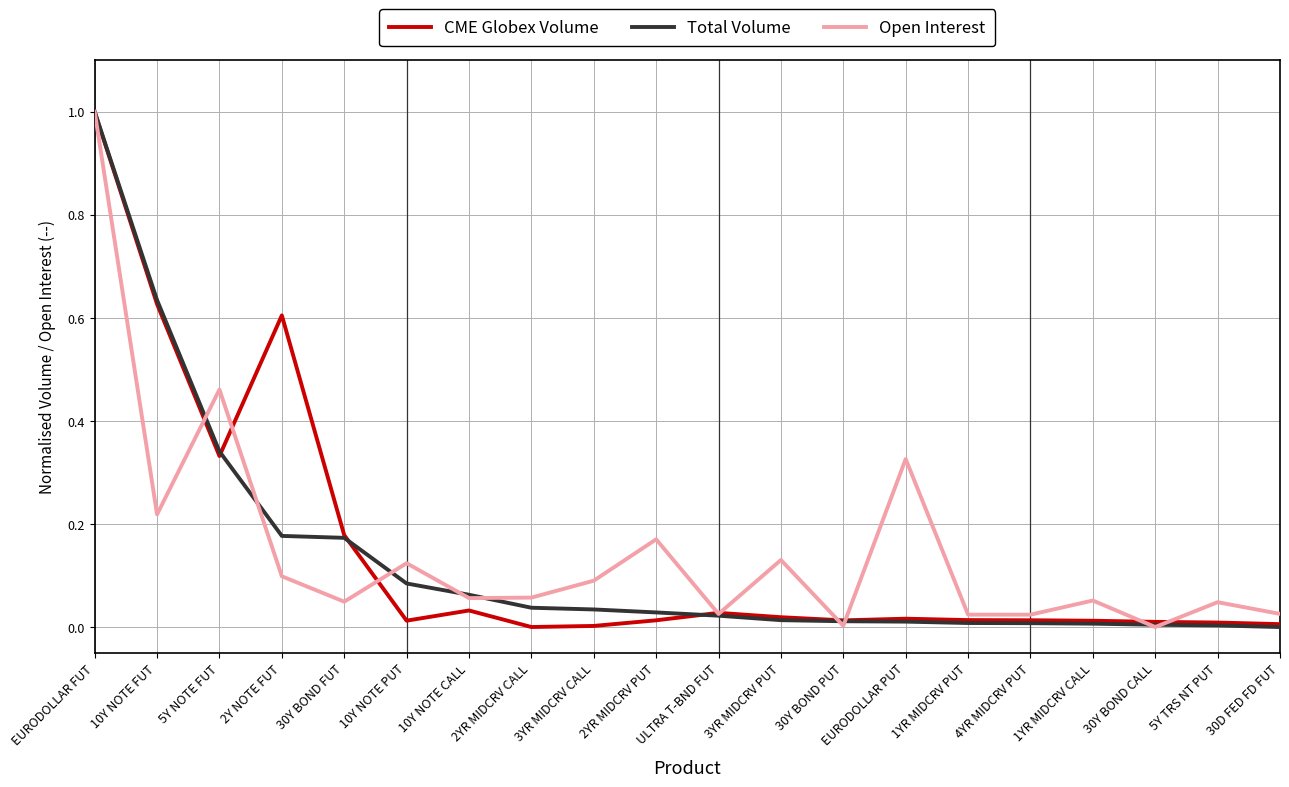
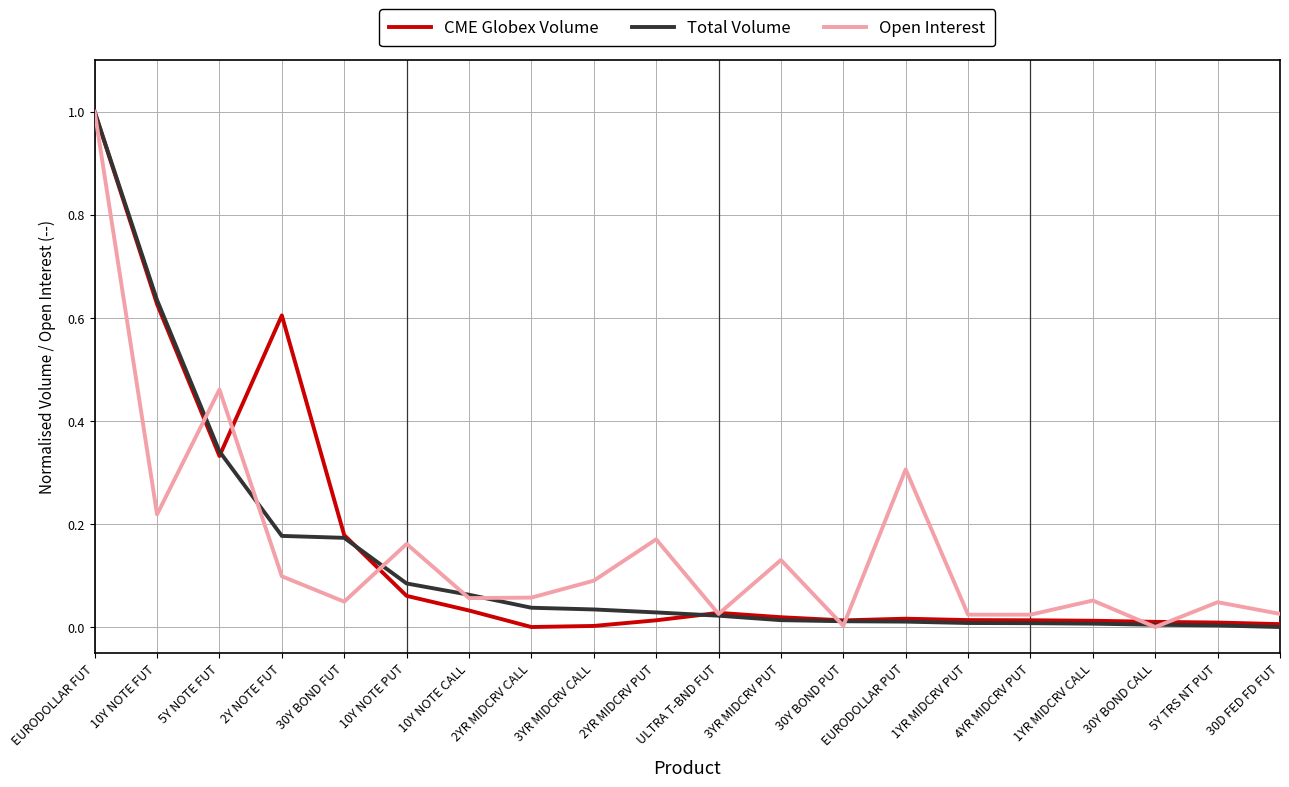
  {
    "CME Globex Volume": {
      "10Y NOTE FUT": 0.63,
      "5Y NOTE FUT": 0.33,
      "2Y NOTE FUT": 0.60,
      "30Y BOND FUT": 0.18,
-     "10Y NOTE PUT": 0.01,
+     "10Y NOTE PUT": 0.06,
      "10Y NOTE CALL": 0.03,
      "2YR MIDCRV CALL": 0.00,
      "3YR MIDCRV CALL": 0.00,
      "2YR MIDCRV PUT": 0.01,
      "3YR MIDCRV PUT": 0.02,
      "EURODOLLAR PUT": 0.02,
      "1YR MIDCRV PUT": 0.01,
      "4YR MIDCRV PUT": 0.01,
      "1YR MIDCRV CALL": 0.01,
      "30Y BOND CALL": 0.01,
      "5Y TRS NT PUT": 0.01,
      "30D FED FD FUT": 0.01
    },
    "Total Volume": {
      "10Y NOTE FUT": 0.63,
      "5Y NOTE FUT": 0.34,
      "2Y NOTE FUT": 0.18,
      "30Y BOND FUT": 0.17,
      "10Y NOTE PUT": 0.08,
      "10Y NOTE CALL": 0.06,
      "2YR MIDCRV CALL": 0.04,
      "3YR MIDCRV CALL": 0.03,
      "2YR MIDCRV PUT": 0.03,
      "3YR MIDCRV PUT": 0.01,
      "EURODOLLAR PUT": 0.01,
      "1YR MIDCRV PUT": 0.01,
      "4YR MIDCRV PUT": 0.01,
      "1YR MIDCRV CALL": 0.01,
      "5Y TRS NT PUT": 0.00,
      "30D FED FD FUT": 0.00
    },
    "Open Interest": {
      "10Y NOTE FUT": 0.22,
      "5Y NOTE FUT": 0.46,
      "2Y NOTE FUT": 0.10,
      "30Y BOND FUT": 0.05,
-     "10Y NOTE PUT": 0.12,
+     "10Y NOTE PUT": 0.16,
      "10Y NOTE CALL": 0.06,
      "2YR MIDCRV CALL": 0.06,
      "3YR MIDCRV CALL": 0.09,
      "2YR MIDCRV PUT": 0.17,
      "3YR MIDCRV PUT": 0.13,
      "30Y BOND PUT": 0.00,
-     "EURODOLLAR PUT": 0.33,
+     "EURODOLLAR PUT": 0.31,
      "1YR MIDCRV PUT": 0.02,
      "4YR MIDCRV PUT": 0.02,
      "1YR MIDCRV CALL": 0.05,
      "5Y TRS NT PUT": 0.05,
      "30D FED FD FUT": 0.03
    }
  }
